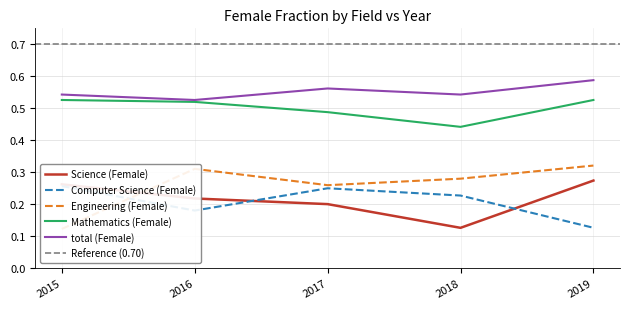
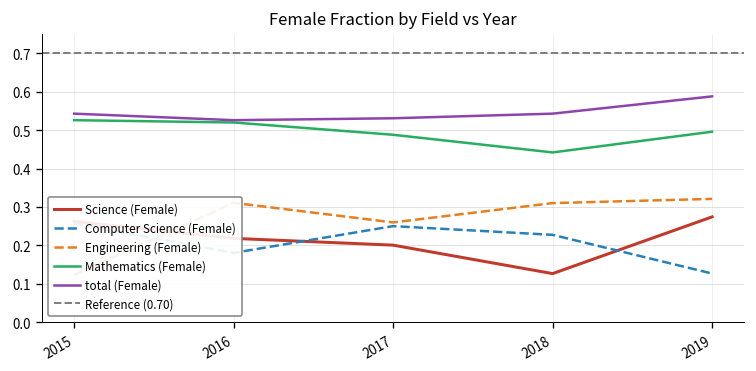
  {
    "Science (Female)": {
      "2017": 0.20,
      "2018": 0.13,
      "2019": 0.27
    },
    "Computer Science (Female)": {
      "2017": 0.25,
      "2018": 0.23,
      "2019": 0.13
    },
    "Engineering (Female)": {
      "2017": 0.26,
-     "2018": 0.28,
+     "2018": 0.31,
      "2019": 0.32
    },
    "Mathematics (Female)": {
      "2015": 0.53,
      "2017": 0.49,
      "2018": 0.44,
-     "2019": 0.53
+     "2019": 0.50
    },
    "total (Female)": {
      "2015": 0.54,
-     "2017": 0.56,
+     "2017": 0.53,
      "2018": 0.54,
      "2019": 0.59
    }
  }
